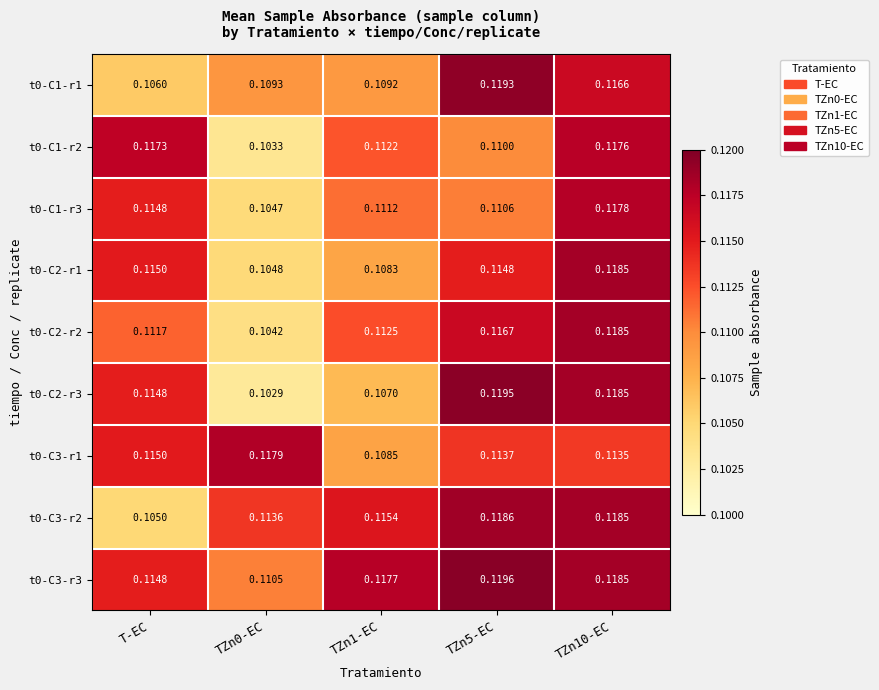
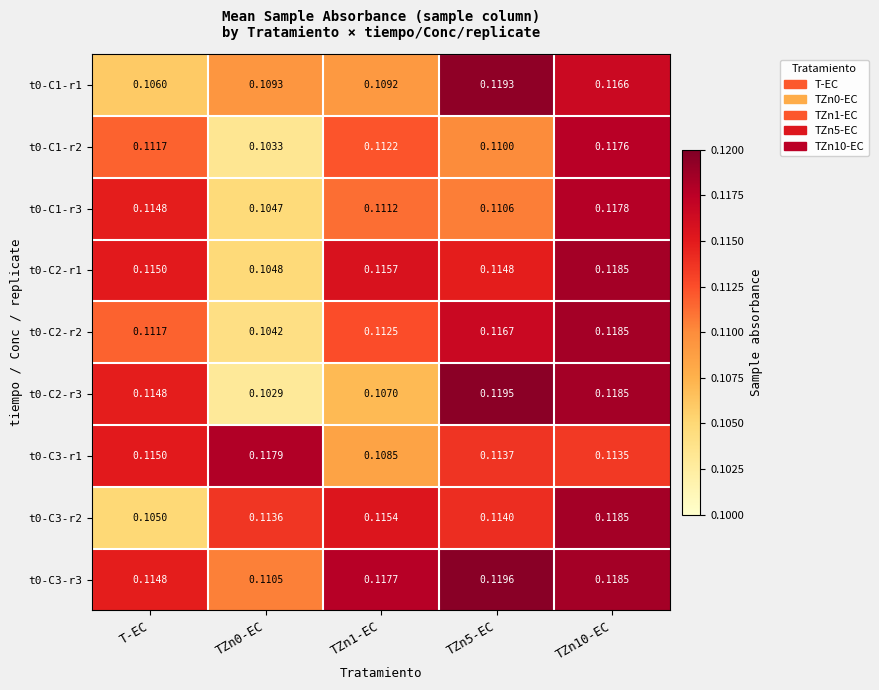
  {
    "t0-C1-r1": {
      "T-EC": 0.1060,
      "TZn0-EC": 0.1093,
      "TZn1-EC": 0.1092,
      "TZn5-EC": 0.1193,
      "TZn10-EC": 0.1166
    },
    "t0-C1-r2": {
-     "T-EC": 0.1173,
+     "T-EC": 0.1117,
      "TZn0-EC": 0.1033,
      "TZn1-EC": 0.1122,
      "TZn5-EC": 0.1100,
      "TZn10-EC": 0.1176
    },
    "t0-C1-r3": {
      "T-EC": 0.1148,
      "TZn0-EC": 0.1047,
      "TZn1-EC": 0.1112,
      "TZn5-EC": 0.1106,
      "TZn10-EC": 0.1178
    },
    "t0-C2-r1": {
      "T-EC": 0.1150,
      "TZn0-EC": 0.1048,
-     "TZn1-EC": 0.1083,
+     "TZn1-EC": 0.1157,
      "TZn5-EC": 0.1148,
      "TZn10-EC": 0.1185
    },
    "t0-C2-r2": {
      "T-EC": 0.1117,
      "TZn0-EC": 0.1042,
      "TZn1-EC": 0.1125,
      "TZn5-EC": 0.1167,
      "TZn10-EC": 0.1185
    },
    "t0-C2-r3": {
      "T-EC": 0.1148,
      "TZn0-EC": 0.1029,
      "TZn1-EC": 0.1070,
      "TZn5-EC": 0.1195,
      "TZn10-EC": 0.1185
    },
    "t0-C3-r1": {
      "T-EC": 0.1150,
      "TZn0-EC": 0.1179,
      "TZn1-EC": 0.1085,
      "TZn5-EC": 0.1137,
      "TZn10-EC": 0.1135
    },
    "t0-C3-r2": {
      "T-EC": 0.1050,
      "TZn0-EC": 0.1136,
      "TZn1-EC": 0.1154,
-     "TZn5-EC": 0.1186,
+     "TZn5-EC": 0.1140,
      "TZn10-EC": 0.1185
    },
    "t0-C3-r3": {
      "T-EC": 0.1148,
      "TZn0-EC": 0.1105,
      "TZn1-EC": 0.1177,
      "TZn5-EC": 0.1196,
      "TZn10-EC": 0.1185
    }
  }
